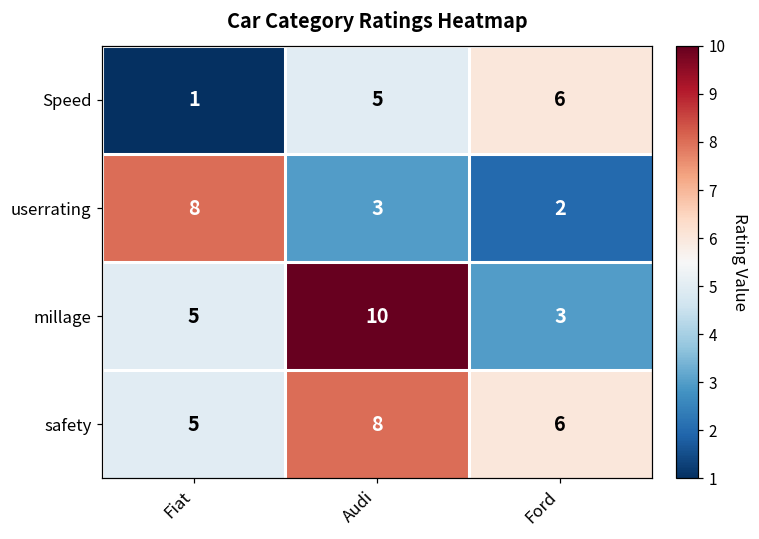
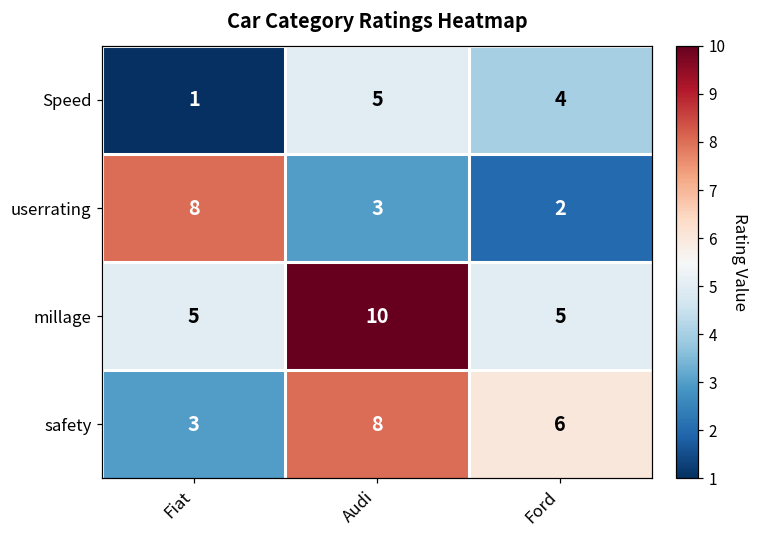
  {
    "Speed": {
      "Fiat": 1,
      "Audi": 5,
-     "Ford": 6
+     "Ford": 4
    },
    "userrating": {
      "Fiat": 8,
      "Audi": 3,
      "Ford": 2
    },
    "millage": {
      "Fiat": 5,
      "Audi": 10,
-     "Ford": 3
+     "Ford": 5
    },
    "safety": {
-     "Fiat": 5,
+     "Fiat": 3,
      "Audi": 8,
      "Ford": 6
    }
  }
